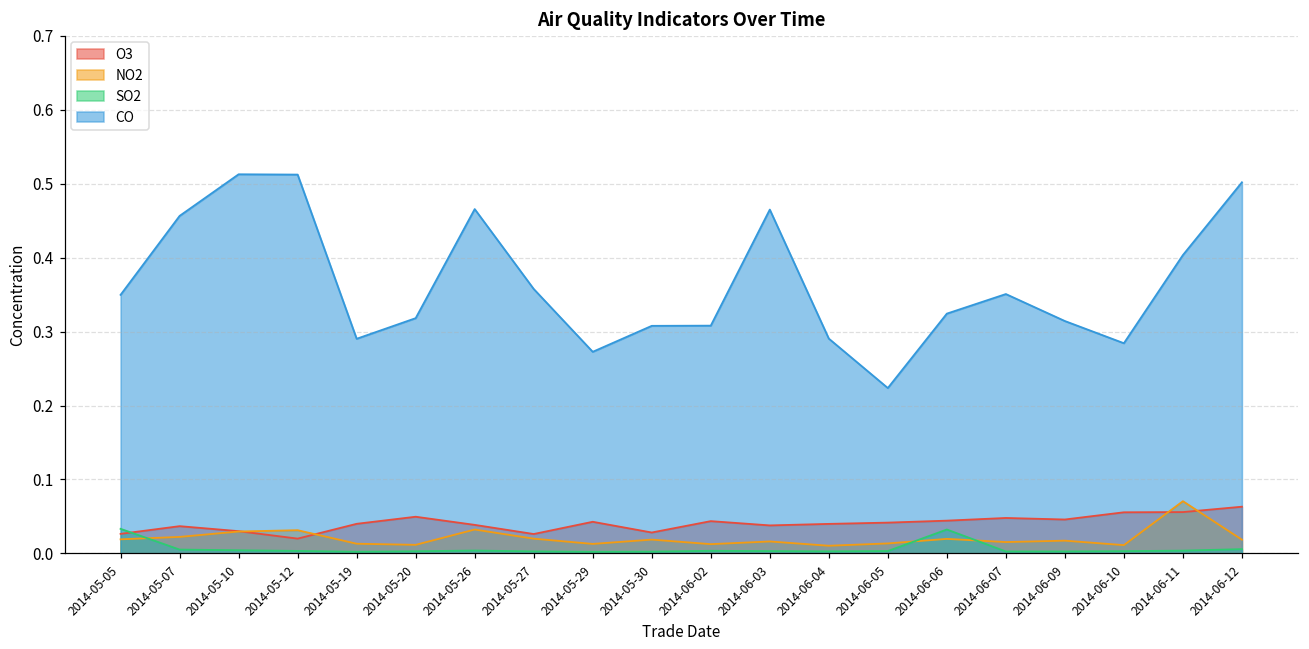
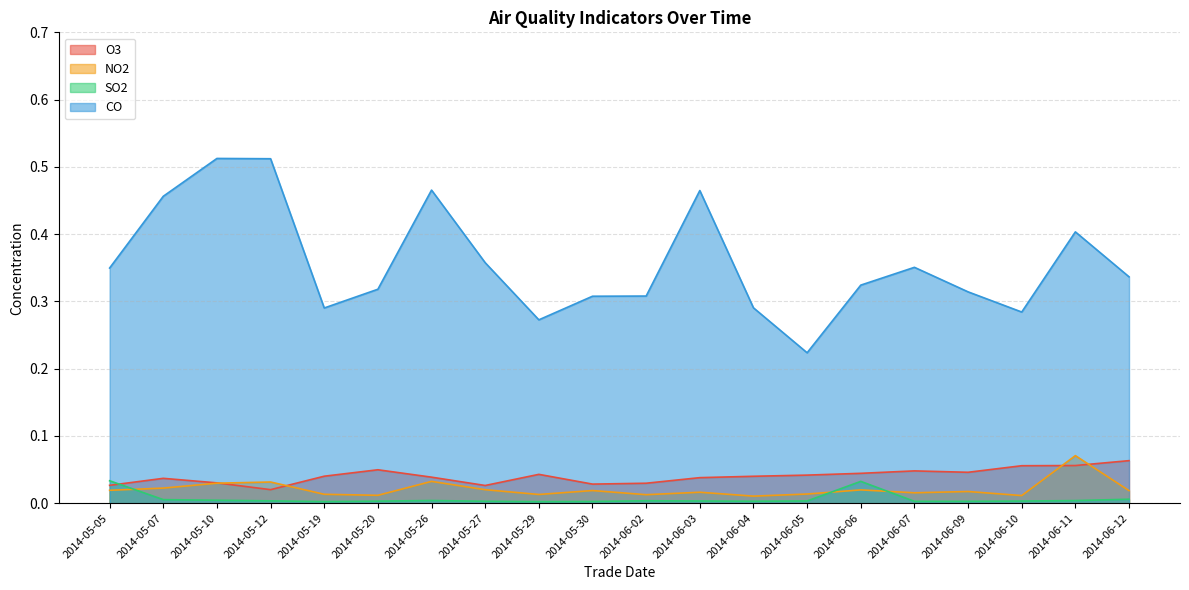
  {
    "O3": {
      "2014-05-05": 0.03,
      "2014-05-07": 0.04,
      "2014-05-12": 0.02,
      "2014-05-19": 0.04,
      "2014-05-20": 0.05,
      "2014-05-26": 0.04,
      "2014-05-27": 0.03,
      "2014-05-29": 0.04,
      "2014-05-30": 0.03,
-     "2014-06-02": 0.04,
+     "2014-06-02": 0.03,
      "2014-06-03": 0.04,
      "2014-06-04": 0.04,
      "2014-06-05": 0.04,
      "2014-06-06": 0.04,
      "2014-06-07": 0.05,
      "2014-06-09": 0.05,
      "2014-06-10": 0.06,
      "2014-06-11": 0.06,
      "2014-06-12": 0.06
    },
    "NO2": {
      "2014-05-05": 0.02,
      "2014-05-07": 0.02,
      "2014-05-12": 0.03,
      "2014-05-19": 0.01,
      "2014-05-20": 0.01,
      "2014-05-26": 0.03,
      "2014-05-27": 0.02,
      "2014-05-29": 0.01,
      "2014-05-30": 0.02,
      "2014-06-02": 0.01,
      "2014-06-03": 0.02,
      "2014-06-04": 0.01,
      "2014-06-05": 0.01,
      "2014-06-06": 0.02,
      "2014-06-07": 0.02,
      "2014-06-09": 0.02,
      "2014-06-10": 0.01,
      "2014-06-11": 0.07,
      "2014-06-12": 0.02
    },
    "SO2": {
      "2014-05-05": 0.03,
      "2014-05-07": 0.01,
      "2014-05-10": 0.00,
      "2014-05-12": 0.00,
      "2014-05-19": 0.00,
      "2014-05-20": 0.00,
      "2014-05-26": 0.00,
      "2014-05-27": 0.00,
      "2014-05-29": 0.00,
      "2014-05-30": 0.00,
      "2014-06-02": 0.00,
      "2014-06-03": 0.00,
      "2014-06-04": 0.00,
      "2014-06-05": 0.00,
      "2014-06-06": 0.03,
      "2014-06-07": 0.00,
      "2014-06-09": 0.00,
      "2014-06-10": 0.00,
      "2014-06-11": 0.00,
      "2014-06-12": 0.01
    },
    "CO": {
      "2014-05-05": 0.35,
      "2014-05-07": 0.46,
      "2014-05-10": 0.51,
      "2014-05-12": 0.51,
      "2014-05-19": 0.29,
      "2014-05-20": 0.32,
      "2014-05-26": 0.47,
      "2014-05-27": 0.36,
      "2014-05-29": 0.27,
      "2014-05-30": 0.31,
      "2014-06-02": 0.31,
      "2014-06-03": 0.46,
      "2014-06-04": 0.29,
      "2014-06-05": 0.22,
      "2014-06-06": 0.32,
      "2014-06-07": 0.35,
      "2014-06-09": 0.31,
      "2014-06-10": 0.28,
      "2014-06-11": 0.40,
-     "2014-06-12": 0.50
+     "2014-06-12": 0.34
    }
  }
